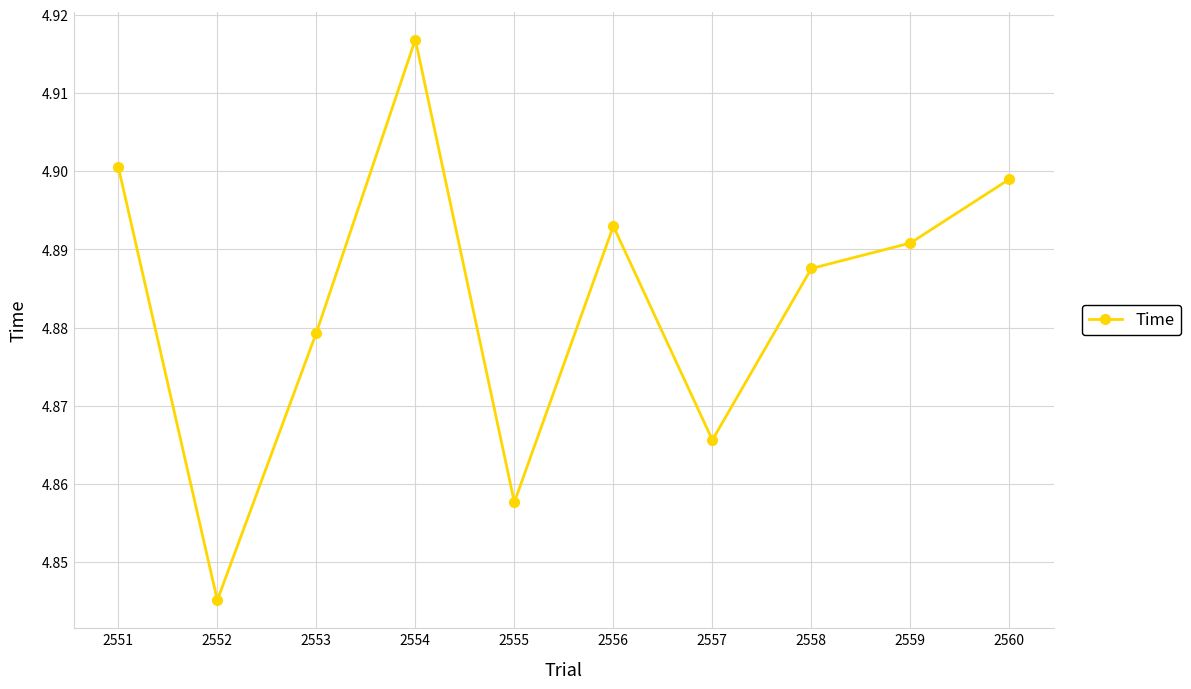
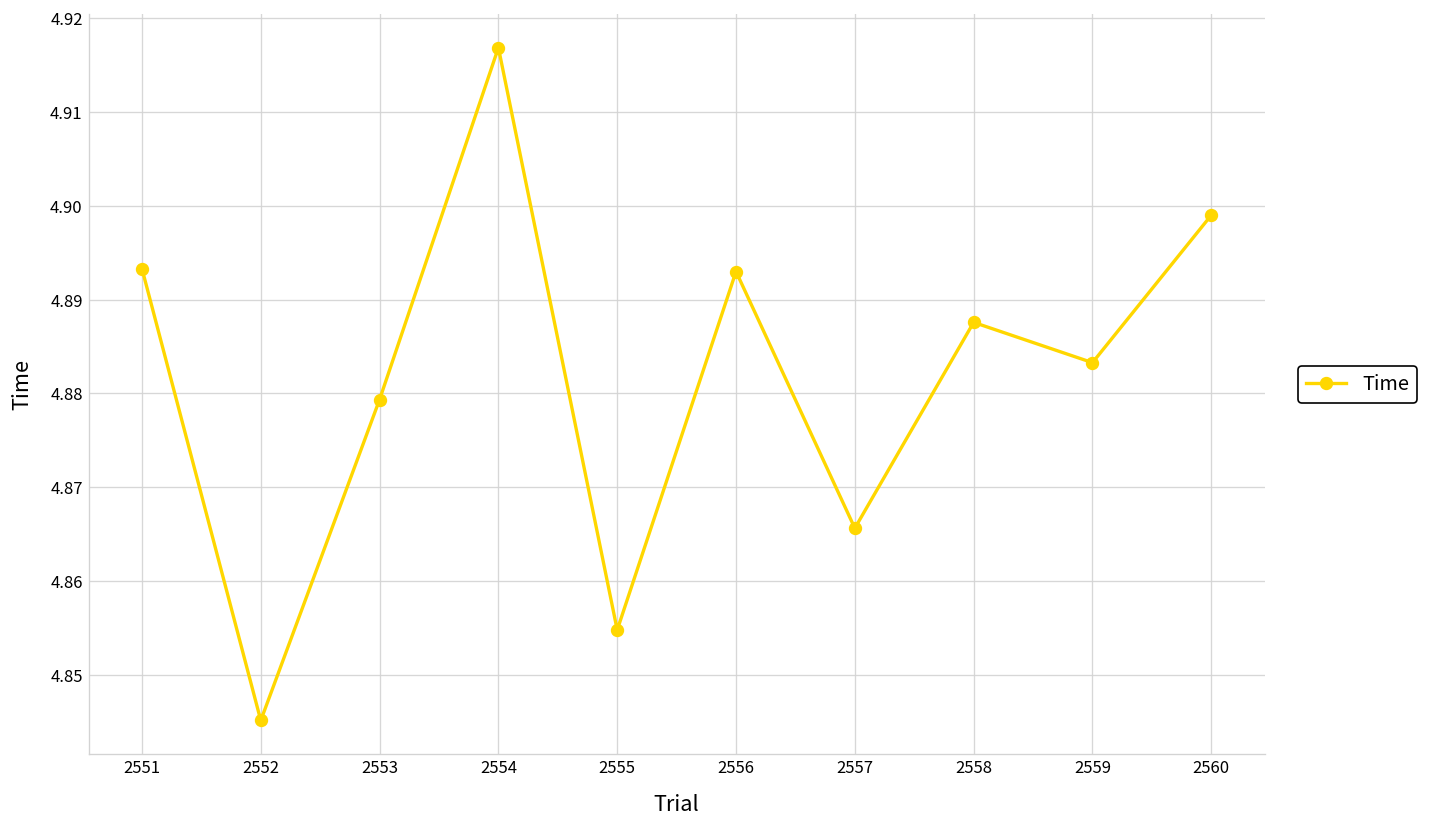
  {
-   "2551": 4.901,
+   "2551": 4.893,
    "2552": 4.845,
    "2553": 4.879,
    "2554": 4.917,
-   "2555": 4.858,
+   "2555": 4.855,
    "2556": 4.893,
    "2557": 4.866,
    "2558": 4.888,
-   "2559": 4.891,
+   "2559": 4.883,
    "2560": 4.899
  }
